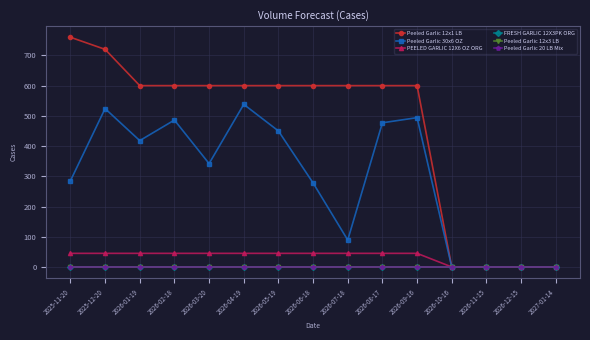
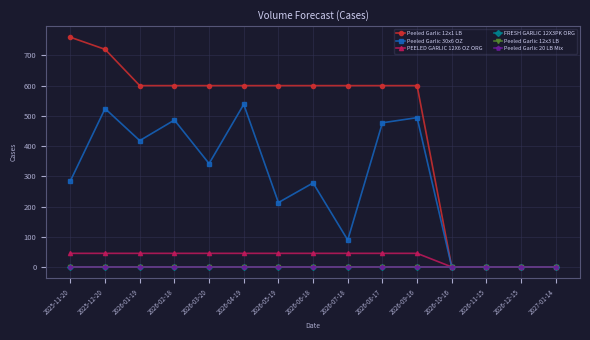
  {
    "Peeled Garlic 30x6 OZ": {
      "2025-11-20": 290,
      "2025-12-20": 520,
      "2026-01-19": 420,
      "2026-02-18": 490,
      "2026-03-20": 340,
      "2026-04-19": 540,
-     "2026-05-19": 450,
+     "2026-05-19": 210,
      "2026-06-18": 280,
      "2026-07-18": 90,
      "2026-08-17": 480,
      "2026-09-16": 490
    },
    "Peeled Garlic 20 LB Mix": {
      "2025-11-20": 0,
      "2025-12-20": 0,
      "2026-01-19": 0,
      "2026-02-18": 0,
      "2026-03-20": 0,
      "2026-04-19": 0,
      "2026-05-19": 0,
      "2026-06-18": 0,
      "2026-07-18": 0,
      "2026-08-17": 0,
      "2026-09-16": 0
    }
  }
